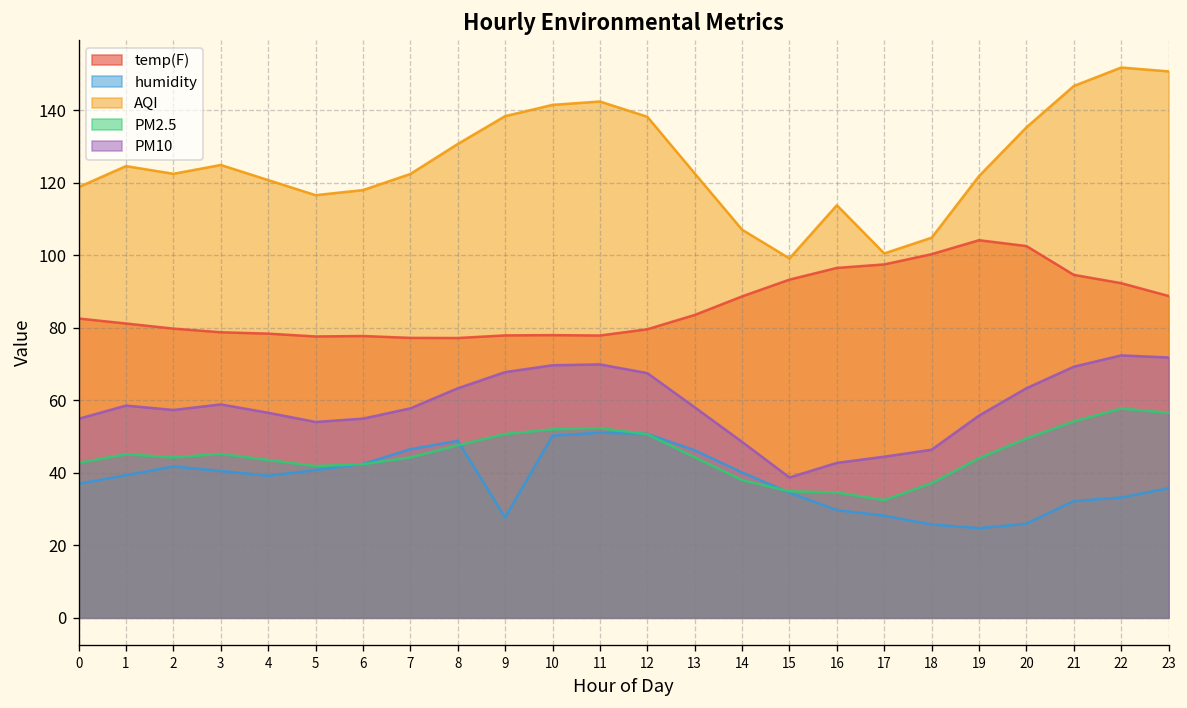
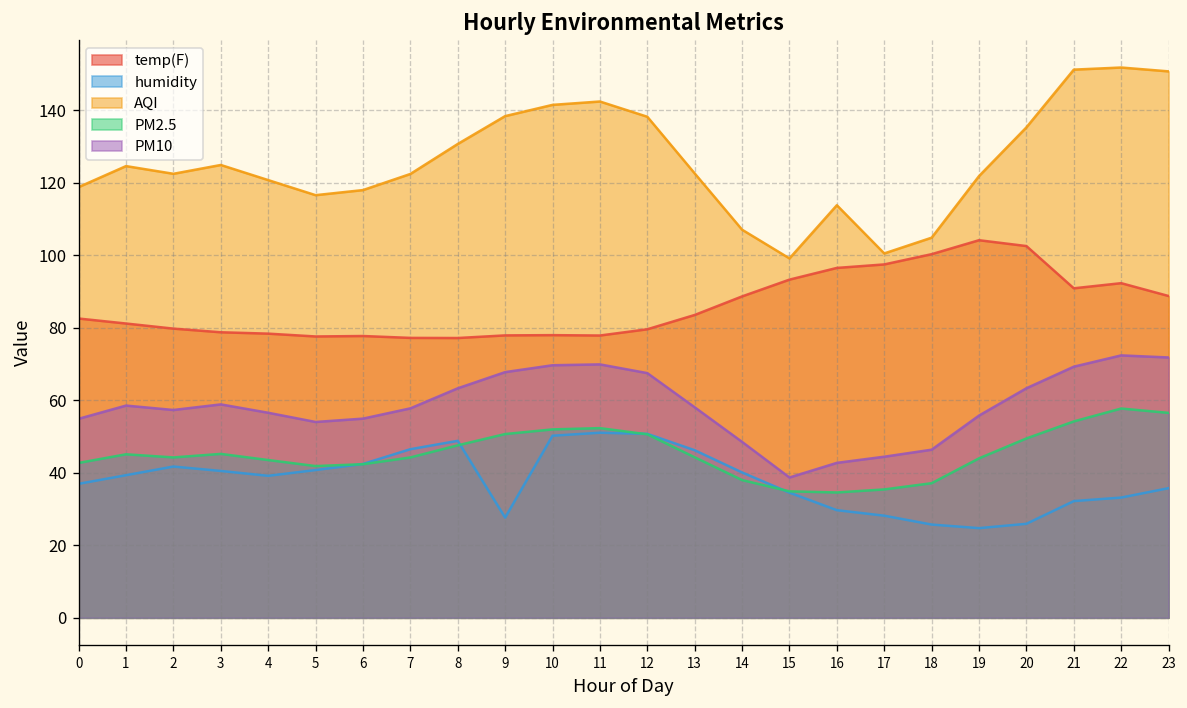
  {
    "temp(F)": {
      "0": 83,
      "1": 81,
      "2": 80,
      "3": 79,
      "4": 78,
      "5": 78,
      "6": 78,
      "7": 77,
      "8": 77,
      "9": 78,
      "10": 78,
      "11": 78,
      "12": 80,
      "13": 84,
      "14": 89,
      "15": 93,
      "16": 97,
      "17": 98,
      "18": 100,
      "19": 104,
      "20": 103,
-     "21": 95,
+     "21": 91,
      "22": 92,
      "23": 89
    },
    "humidity": {
      "0": 37,
      "1": 39,
      "2": 42,
      "3": 41,
      "4": 39,
      "5": 41,
      "7": 47,
      "8": 49,
      "9": 28,
      "10": 50,
      "11": 51,
      "13": 46,
      "14": 40,
      "16": 30,
      "17": 28,
      "18": 26,
      "19": 25,
      "20": 26,
      "21": 32,
      "22": 33,
      "23": 36
    },
    "AQI": {
      "0": 119,
      "2": 123,
      "3": 125,
      "4": 121,
      "5": 117,
      "6": 118,
      "7": 122,
      "8": 131,
      "9": 138,
      "10": 142,
      "11": 142,
      "12": 138,
      "13": 123,
      "14": 107,
      "15": 99,
      "16": 114,
      "17": 101,
      "18": 105,
      "19": 122,
      "20": 135,
-     "21": 147,
+     "21": 151,
      "22": 152,
      "23": 151
    },
    "PM2.5": {
      "0": 43,
      "1": 45,
      "2": 44,
      "3": 45,
      "4": 44,
      "5": 42,
      "7": 44,
      "8": 48,
      "9": 51,
      "10": 52,
      "11": 52,
      "13": 44,
      "14": 38,
      "16": 35,
-     "17": 32,
+     "17": 35,
      "18": 37,
      "19": 44,
      "20": 49,
      "21": 54,
      "22": 58,
      "23": 57
    },
    "PM10": {
      "0": 55,
      "1": 59,
      "2": 57,
      "3": 59,
      "4": 57,
      "5": 54,
      "6": 55,
      "7": 58,
      "8": 63,
      "9": 68,
      "10": 70,
      "11": 70,
      "12": 68,
      "13": 58,
      "14": 49,
      "15": 39,
      "16": 43,
      "17": 44,
      "18": 46,
      "19": 56,
      "20": 63,
      "21": 69,
      "22": 72,
      "23": 72
    }
  }
